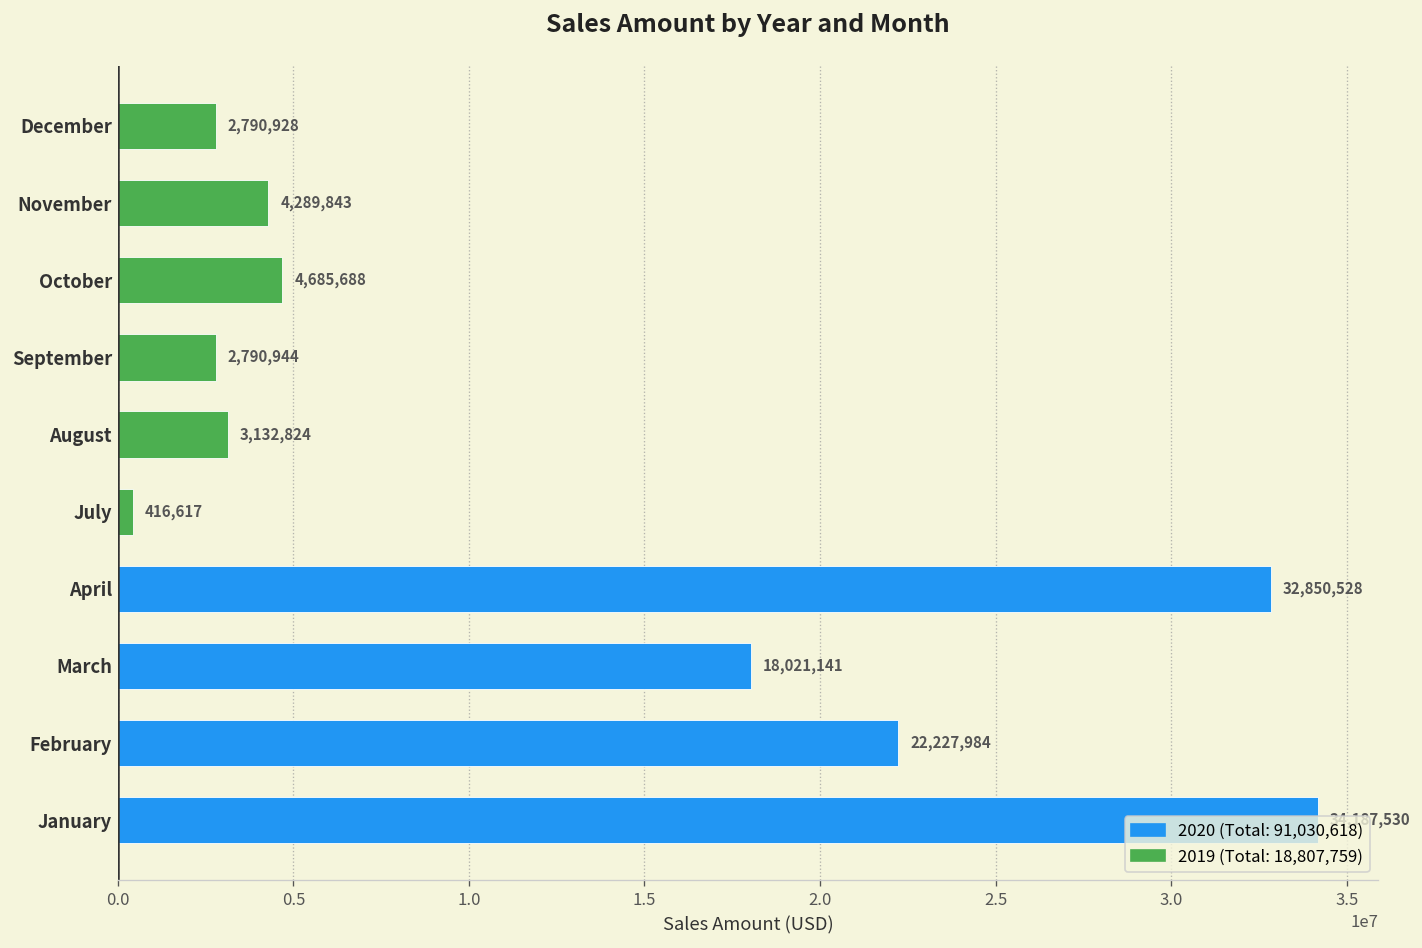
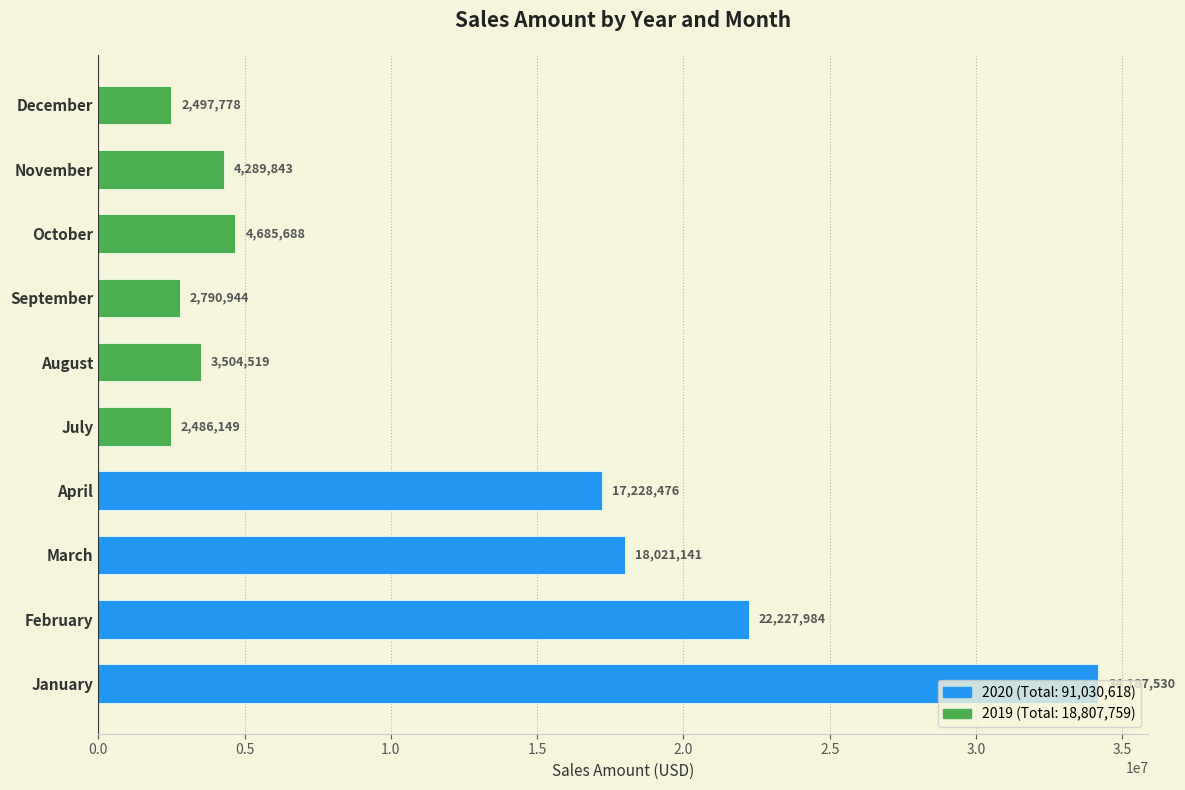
  {
-   "December": "2,790,928",
+   "December": "2,497,778",
    "November": "4,289,843",
    "October": "4,685,688",
    "September": "2,790,944",
-   "August": "3,132,824",
-   "July": "416,617",
-   "April": "32,850,528",
+   "August": "3,504,519",
+   "July": "2,486,149",
+   "April": "17,228,476",
    "March": "18,021,141",
    "February": "22,227,984"
  }
